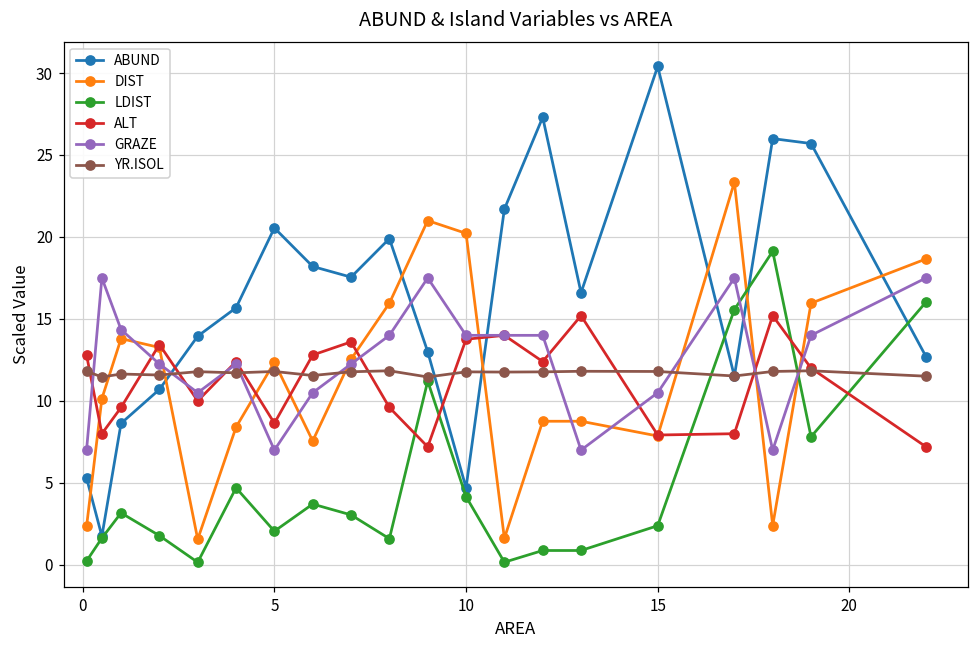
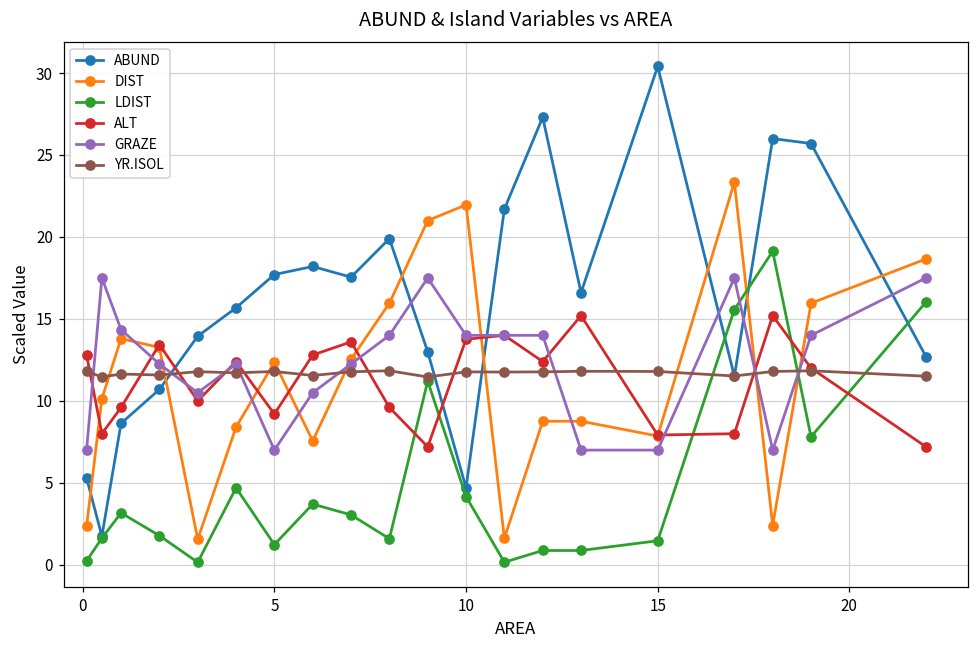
  {
    "ABUND": {
-     "5": 20.6,
+     "5": 17.7,
      "10": 4.7,
      "15": 30.4
    },
    "DIST": {
      "5": 12.4,
-     "10": 20.2
+     "10": 22.0
    },
    "LDIST": {
-     "5": 2.1,
+     "5": 1.2,
      "10": 4.2,
-     "15": 2.4
+     "15": 1.5
    },
    "ALT": {
-     "5": 8.6,
+     "5": 9.2,
      "10": 13.8
    },
    "GRAZE": {
      "5": 7.0,
      "10": 14.0,
-     "15": 10.5
+     "15": 7.0
    },
    "YR.ISOL": {
      "5": 11.8,
      "10": 11.8,
      "15": 11.8
    }
  }
